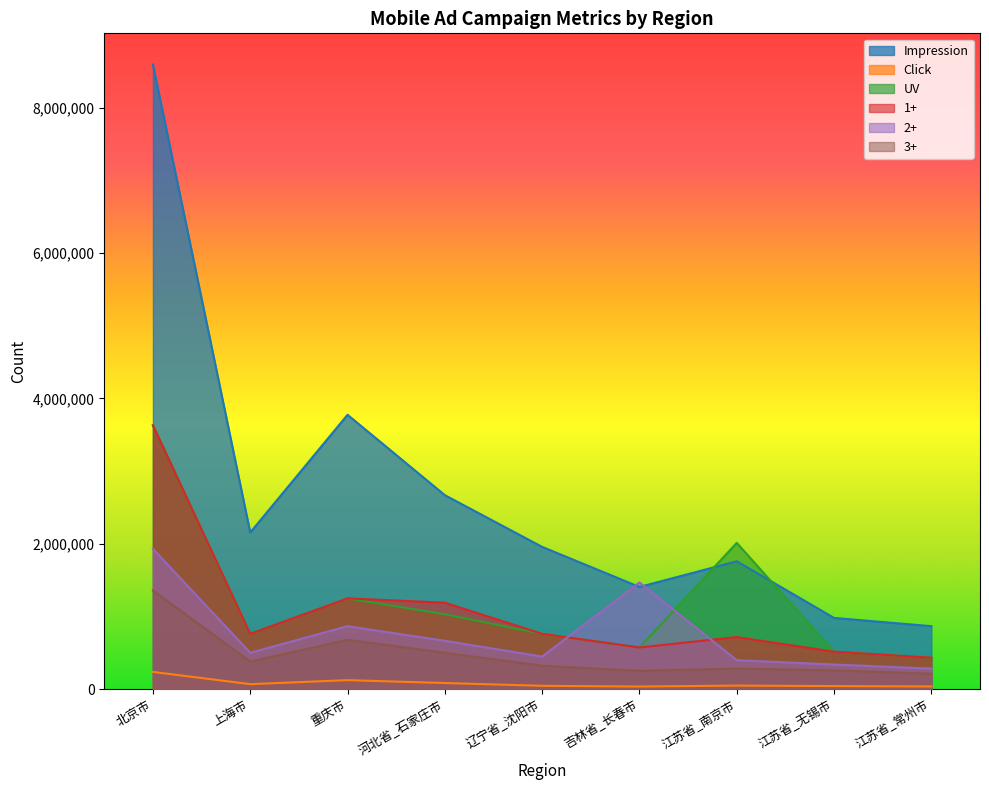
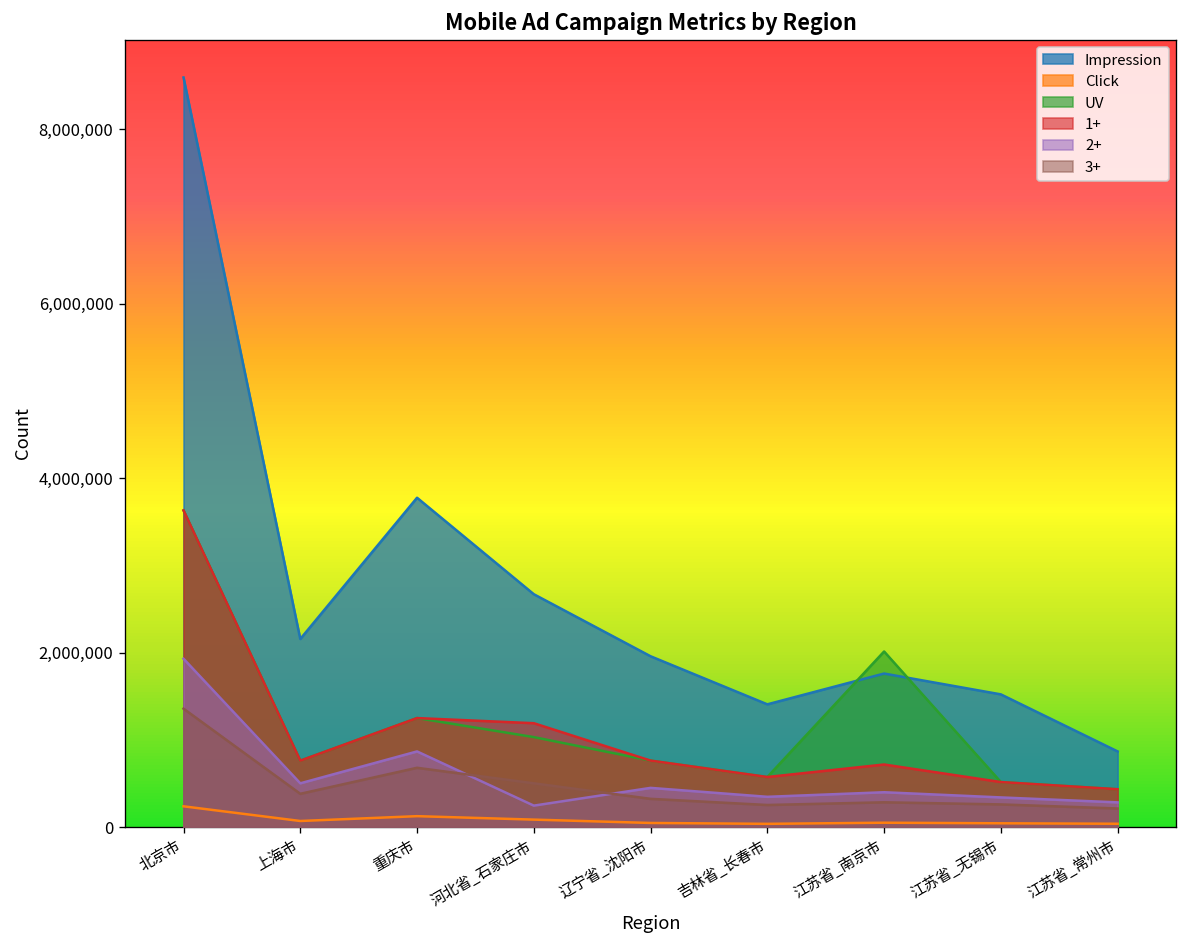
  {
    "Impression": {
      "北京市": "8,600,000",
      "上海市": "2,200,000",
      "重庆市": "3,800,000",
      "河北省_石家庄市": "2,700,000",
      "辽宁省_沈阳市": "2,000,000",
      "吉林省_长春市": "1,400,000",
      "江苏省_南京市": "1,800,000",
-     "江苏省_无锡市": "1,000,000",
+     "江苏省_无锡市": "1,500,000",
      "江苏省_常州市": "900,000"
    },
    "Click": {
      "北京市": "200,000",
      "上海市": "100,000",
      "重庆市": "100,000",
      "河北省_石家庄市": "100,000",
      "辽宁省_沈阳市": "0",
      "吉林省_长春市": "0",
      "江苏省_南京市": "0",
      "江苏省_无锡市": "0",
      "江苏省_常州市": "0"
    },
    "UV": {
      "河北省_石家庄市": "1,000,000",
      "江苏省_南京市": "2,000,000"
    },
    "1+": {
      "河北省_石家庄市": "1,200,000",
      "江苏省_南京市": "700,000"
    },
    "2+": {
      "北京市": "1,900,000",
      "上海市": "500,000",
      "重庆市": "900,000",
-     "河北省_石家庄市": "700,000",
+     "河北省_石家庄市": "200,000",
      "辽宁省_沈阳市": "400,000",
-     "吉林省_长春市": "1,500,000",
+     "吉林省_长春市": "300,000",
      "江苏省_南京市": "400,000",
      "江苏省_无锡市": "300,000",
      "江苏省_常州市": "300,000"
    },
    "3+": {
      "北京市": "1,400,000",
      "上海市": "400,000",
      "重庆市": "700,000",
      "河北省_石家庄市": "500,000",
      "辽宁省_沈阳市": "300,000",
      "吉林省_长春市": "300,000",
      "江苏省_南京市": "300,000",
      "江苏省_无锡市": "300,000",
      "江苏省_常州市": "200,000"
    }
  }
